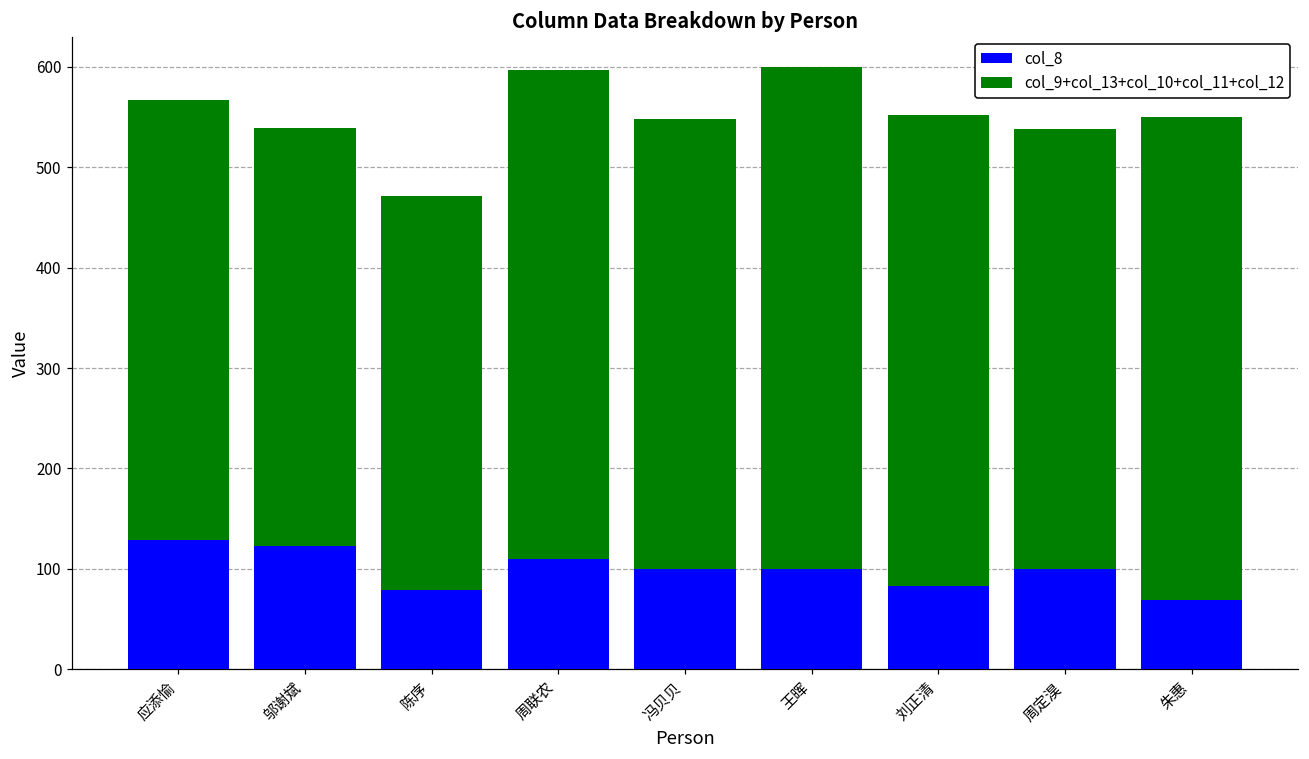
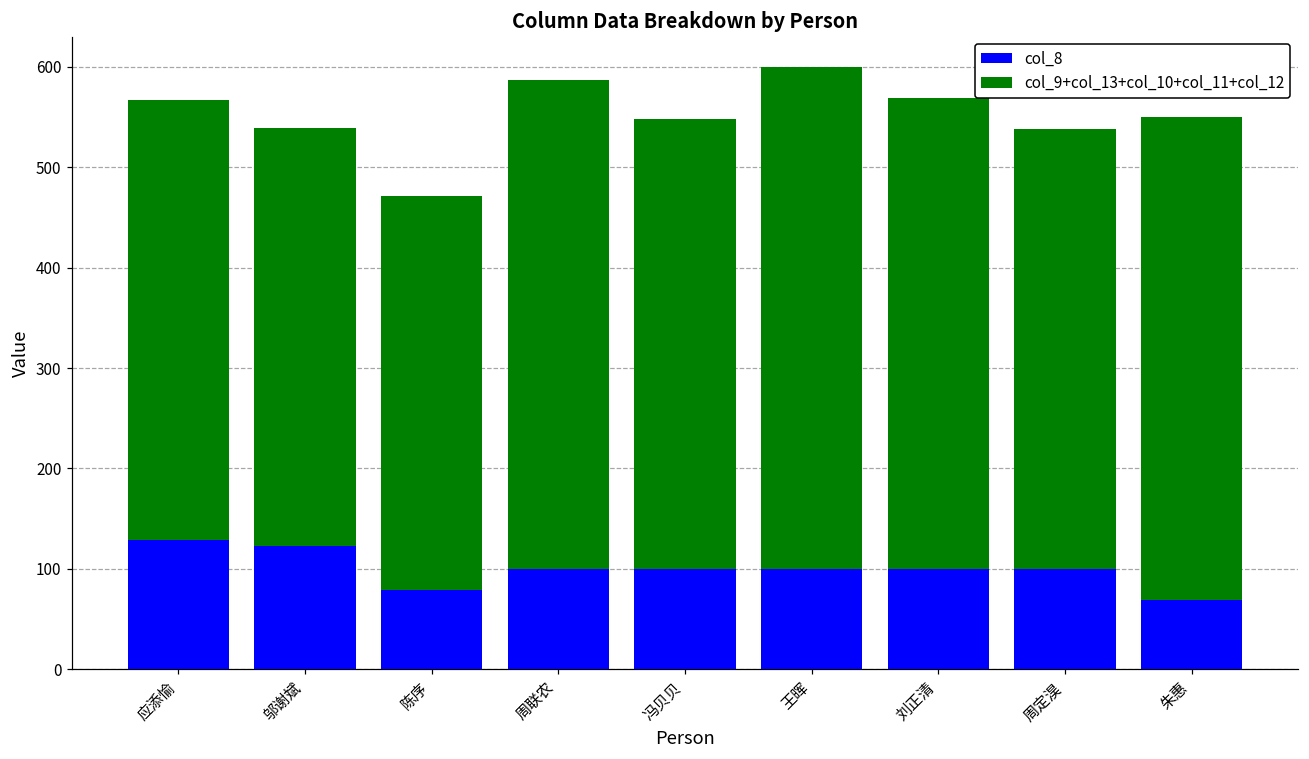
  {
    "col_8": {
      "应添愉": 130,
      "邬谢斌": 120,
      "陈序": 80,
-     "周联农": 110,
+     "周联农": 100,
      "冯贝贝": 100,
      "王晖": 100,
-     "刘正清": 80,
+     "刘正清": 100,
      "周定淏": 100,
      "朱惠": 70
    },
    "col_9+col_13+col_10+col_11+col_12": {
      "应添愉": 440,
      "邬谢斌": 420,
      "陈序": 390,
      "周联农": 490,
      "冯贝贝": 450,
      "王晖": 500,
      "刘正清": 470,
      "周定淏": 440,
      "朱惠": 480
    }
  }
